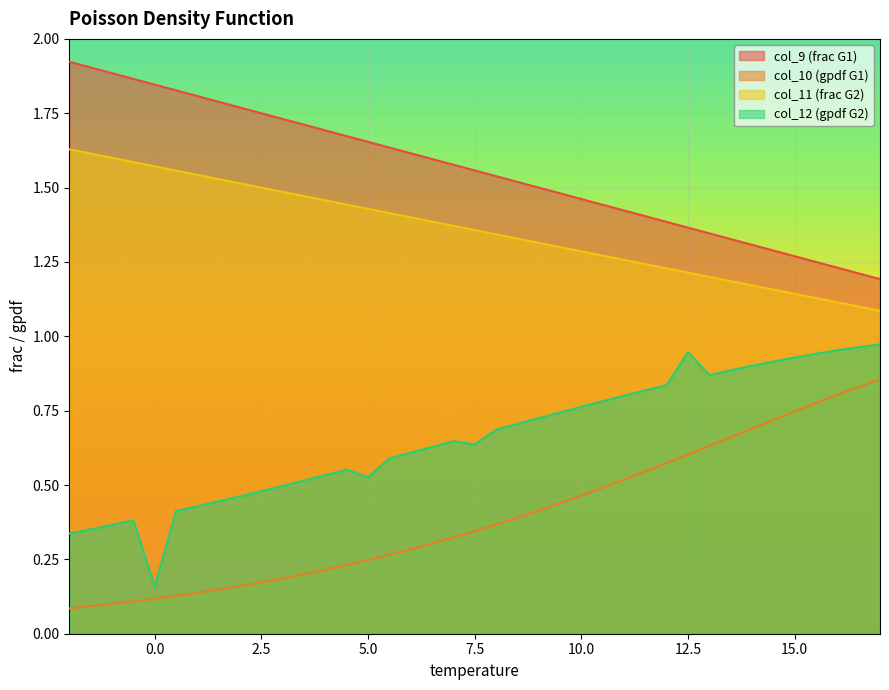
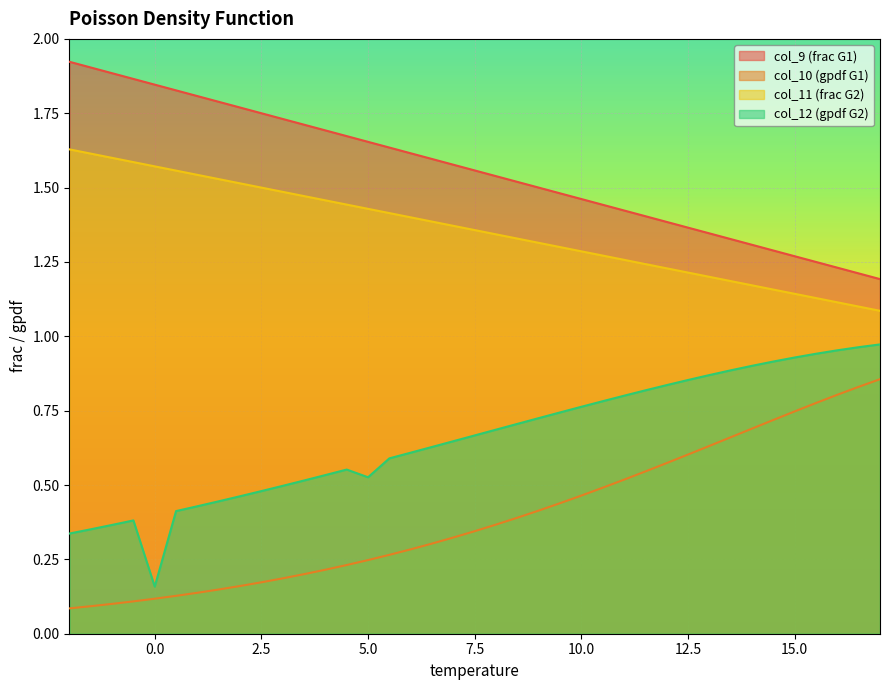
  {
    "col_11 (frac G2)": {
      "0.0": 1.57,
      "2.5": 1.50,
      "5.0": 1.43,
      "7.5": 1.36,
      "10.0": 1.29,
      "12.5": 1.21,
      "15.0": 1.14
    },
    "col_12 (gpdf G2)": {
      "0.0": 0.16,
      "2.5": 0.48,
      "5.0": 0.53,
-     "7.5": 0.64,
+     "7.5": 0.67,
      "10.0": 0.76,
-     "12.5": 0.95,
+     "12.5": 0.85,
      "15.0": 0.93
    }
  }
